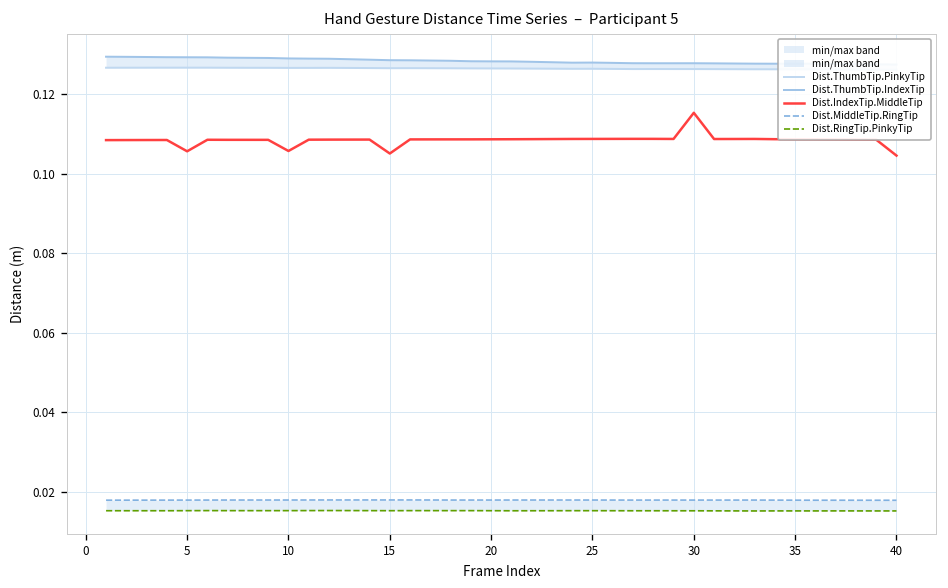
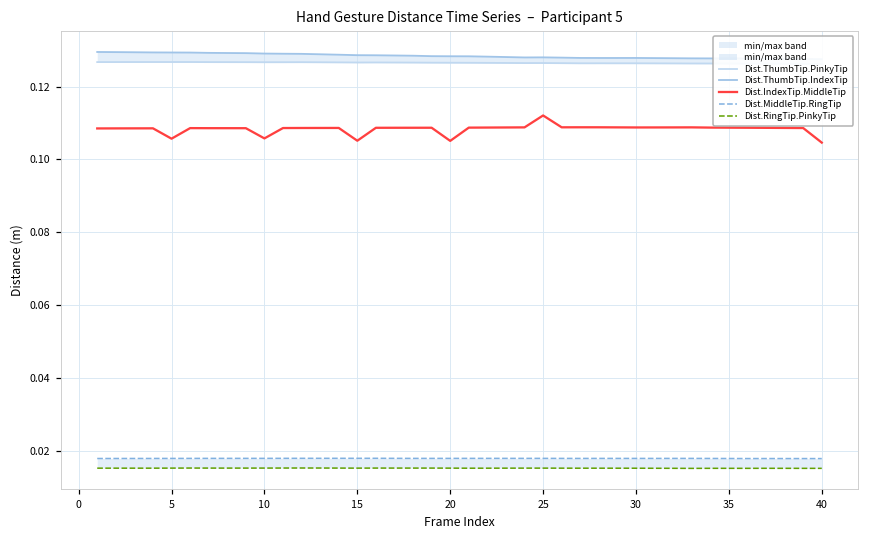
  {
    "Dist.IndexTip.MiddleTip": {
      "5": 0.106,
      "10": 0.106,
      "15": 0.105,
-     "20": 0.109,
-     "25": 0.109,
-     "30": 0.115,
+     "20": 0.105,
+     "25": 0.112,
+     "30": 0.109,
      "40": 0.105
    },
    "Dist.RingTip.PinkyTip": {
      "5": 0.015,
      "10": 0.015,
      "15": 0.015,
      "20": 0.015,
      "25": 0.015,
      "30": 0.015,
      "35": 0.015,
      "40": 0.015
    }
  }
